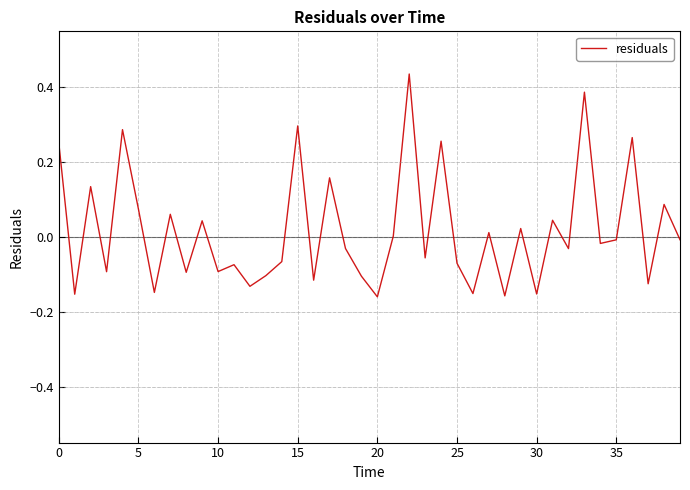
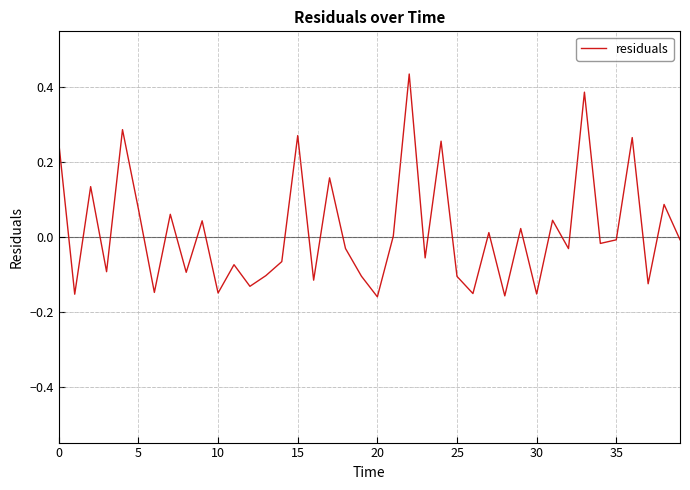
  {
    "0": 0.25,
    "5": 0.07,
-   "10": -0.09,
-   "15": 0.30,
+   "10": -0.15,
+   "15": 0.27,
    "20": -0.16,
-   "25": -0.07,
+   "25": -0.11,
    "30": -0.15,
    "35": -0.01
  }
